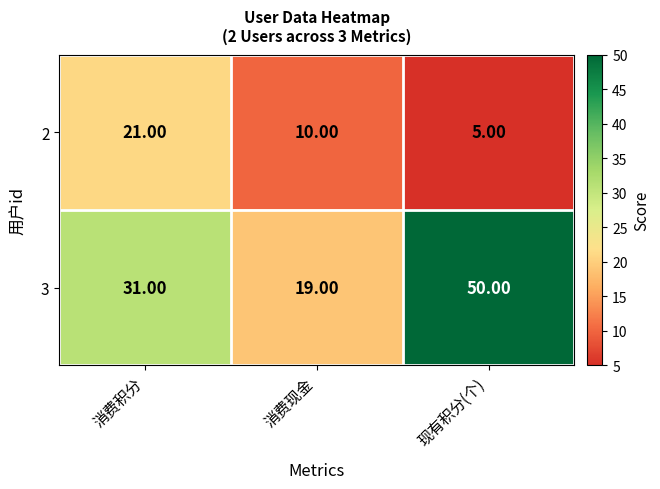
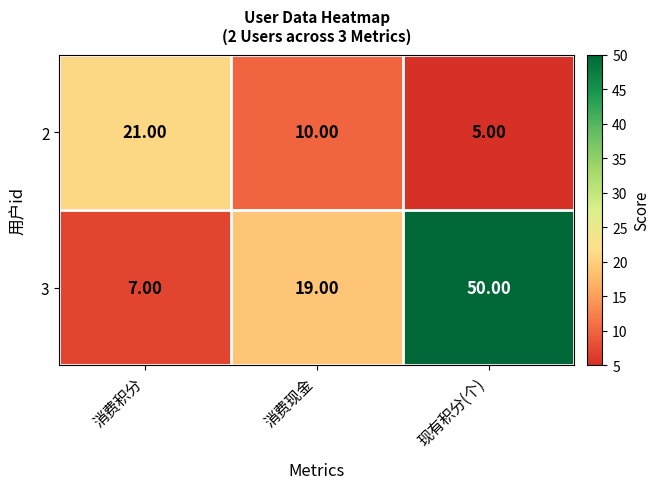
  {
    "2": {
      "消费积分": 21.00,
      "消费现金": 10.00,
      "现有积分(个)": 5.00
    },
    "3": {
-     "消费积分": 31.00,
+     "消费积分": 7.00,
      "消费现金": 19.00,
      "现有积分(个)": 50.00
    }
  }
